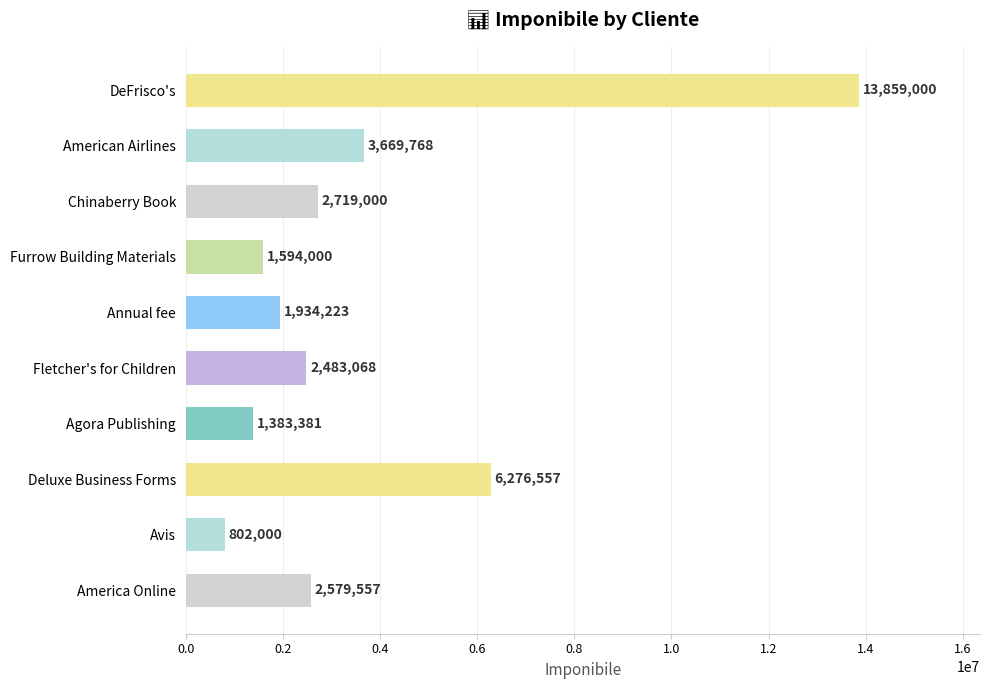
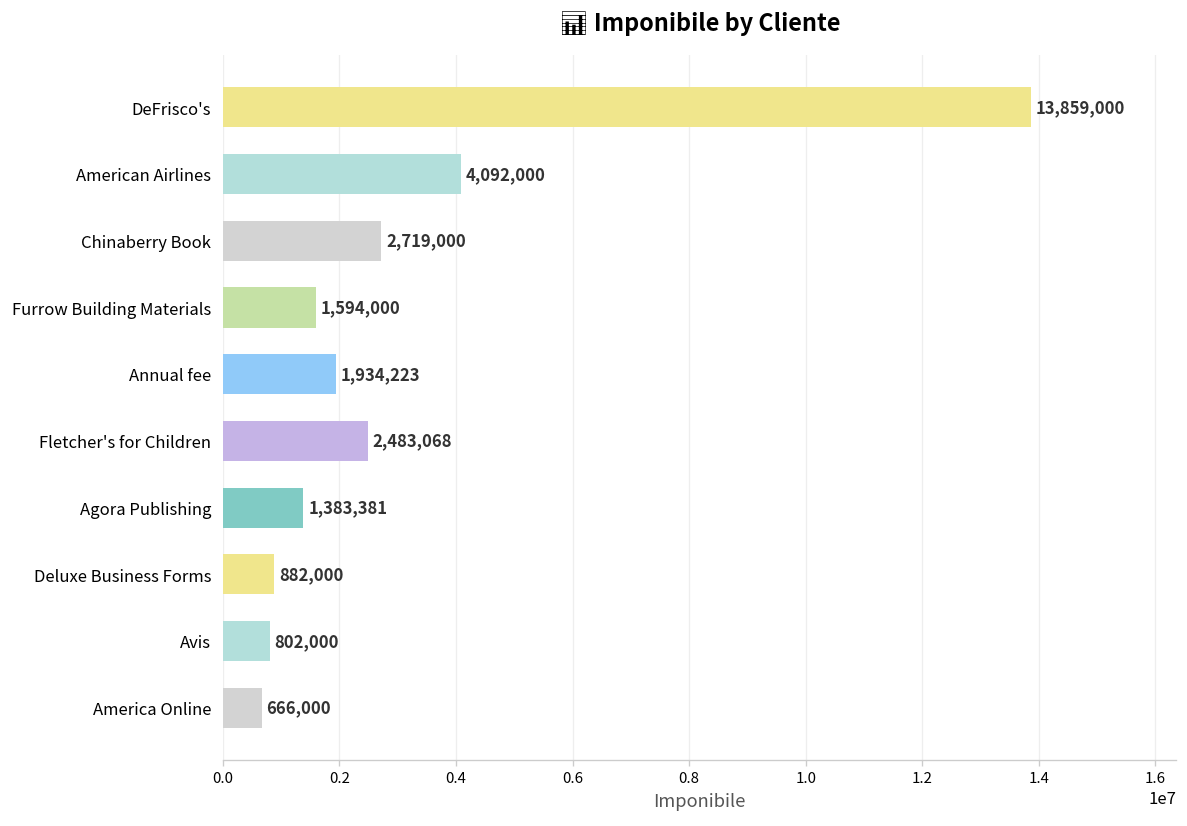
  {
    "DeFrisco's": "13,859,000",
-   "American Airlines": "3,669,768",
+   "American Airlines": "4,092,000",
    "Chinaberry Book": "2,719,000",
    "Furrow Building Materials": "1,594,000",
    "Annual fee": "1,934,223",
    "Fletcher's for Children": "2,483,068",
    "Agora Publishing": "1,383,381",
-   "Deluxe Business Forms": "6,276,557",
+   "Deluxe Business Forms": "882,000",
    "Avis": "802,000",
-   "America Online": "2,579,557"
+   "America Online": "666,000"
  }
